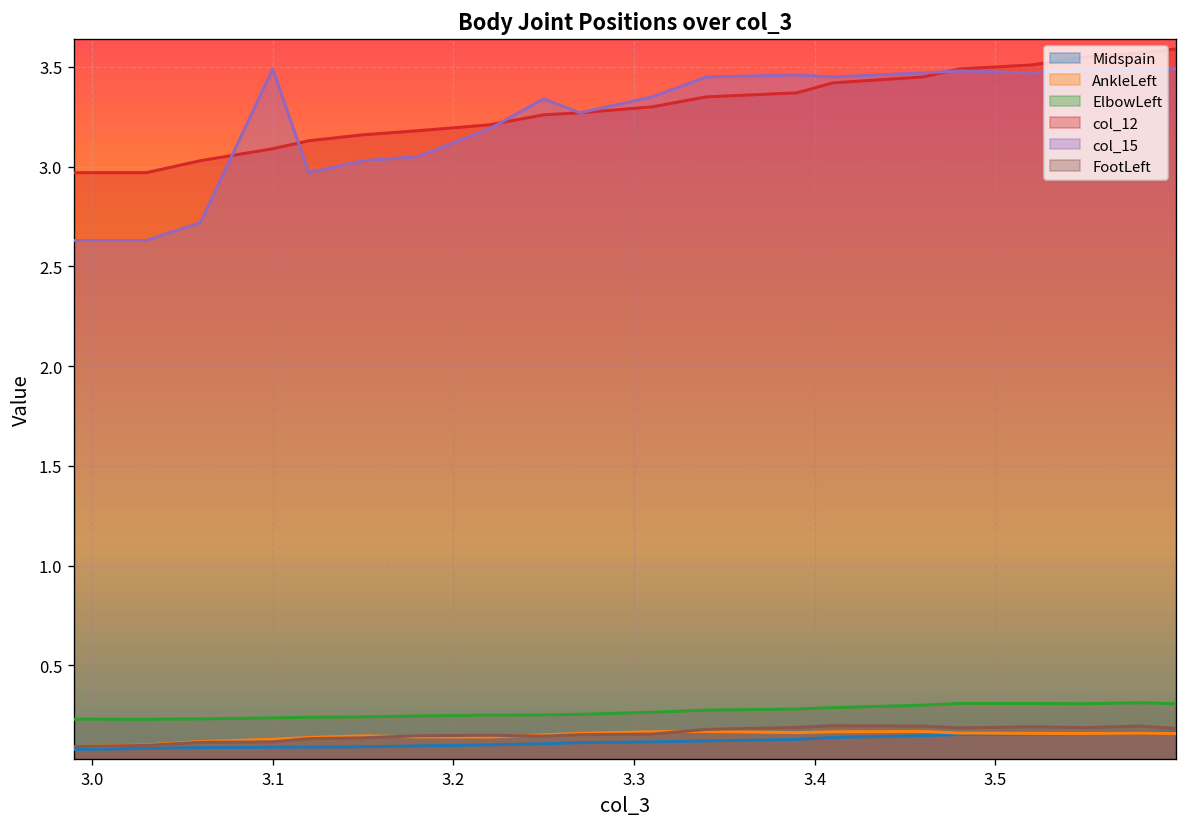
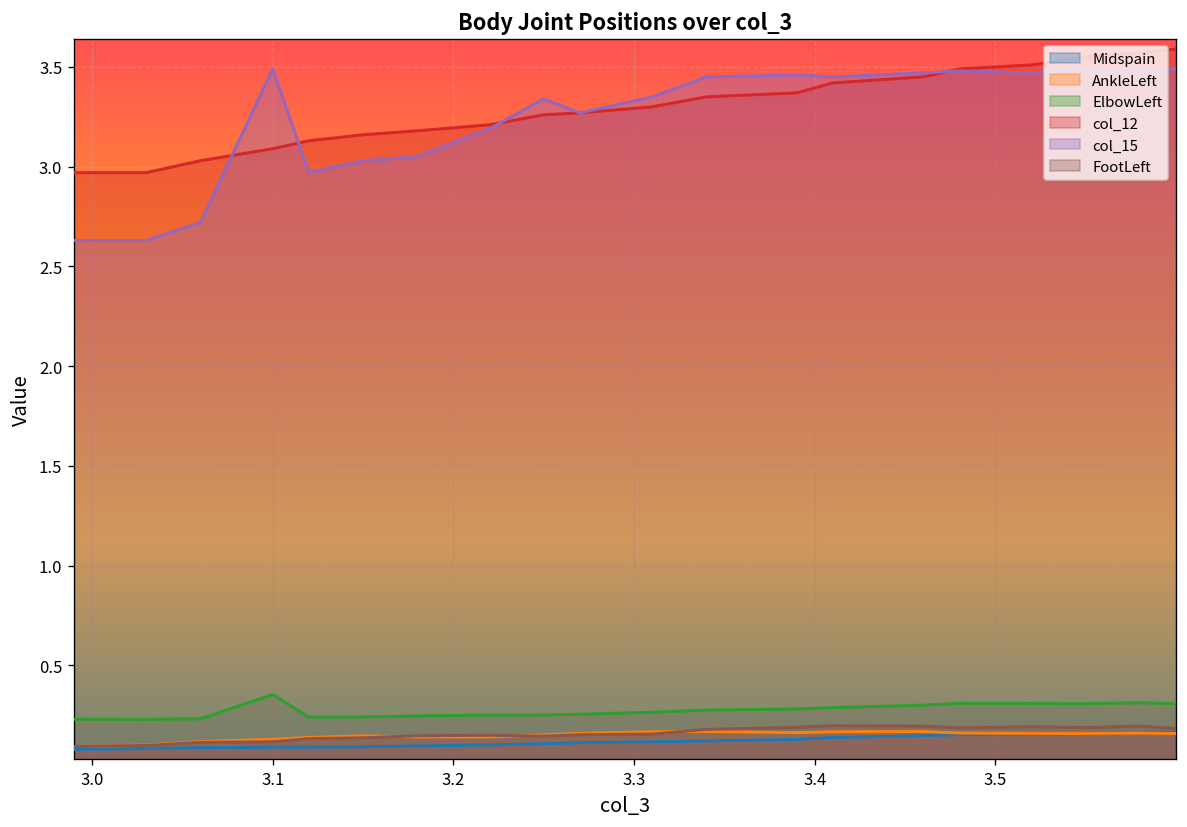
  {
    "Midspain": {
      "3.1": 0.09
    },
    "ElbowLeft": {
-     "3.1": 0.24
+     "3.1": 0.35
    },
    "col_15": {
      "3.1": 3.49
    }
  }
